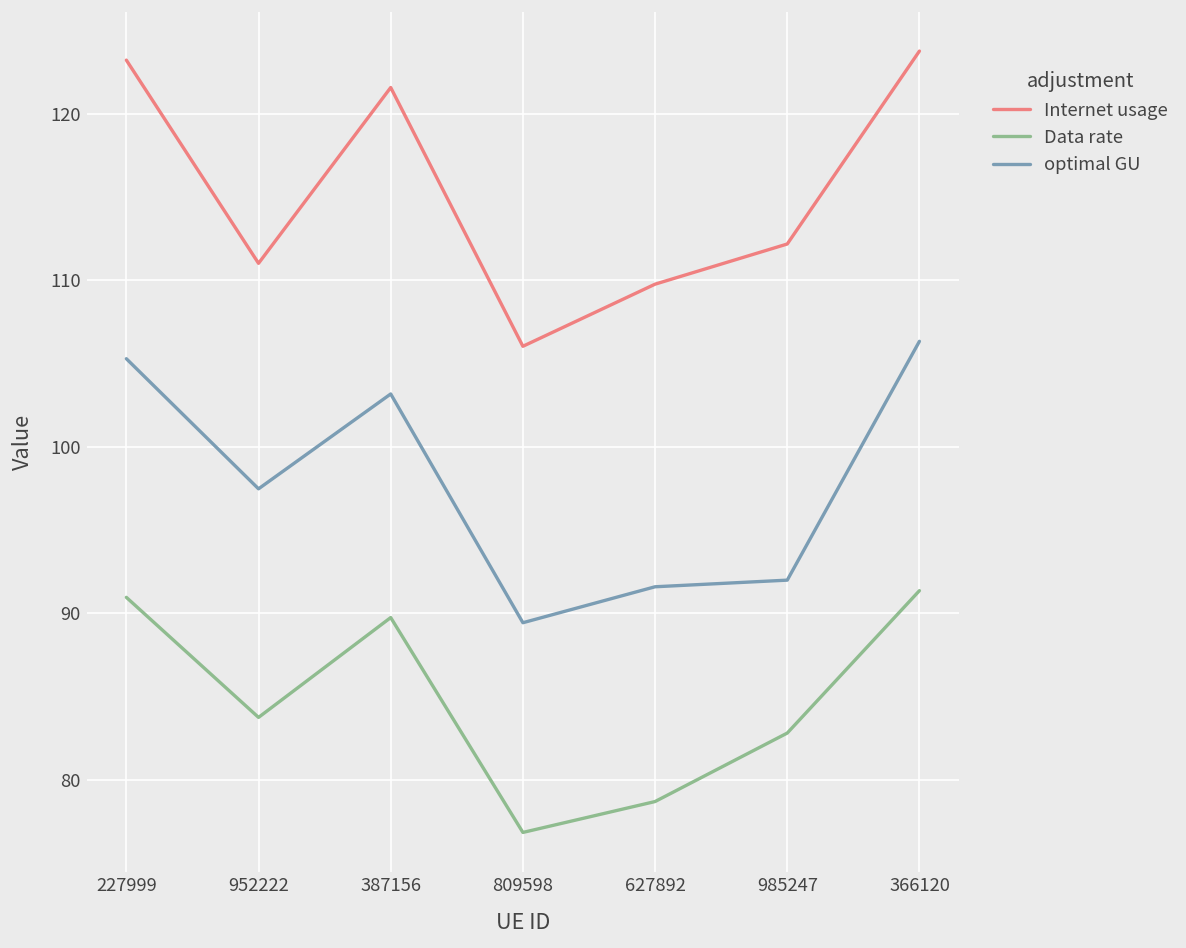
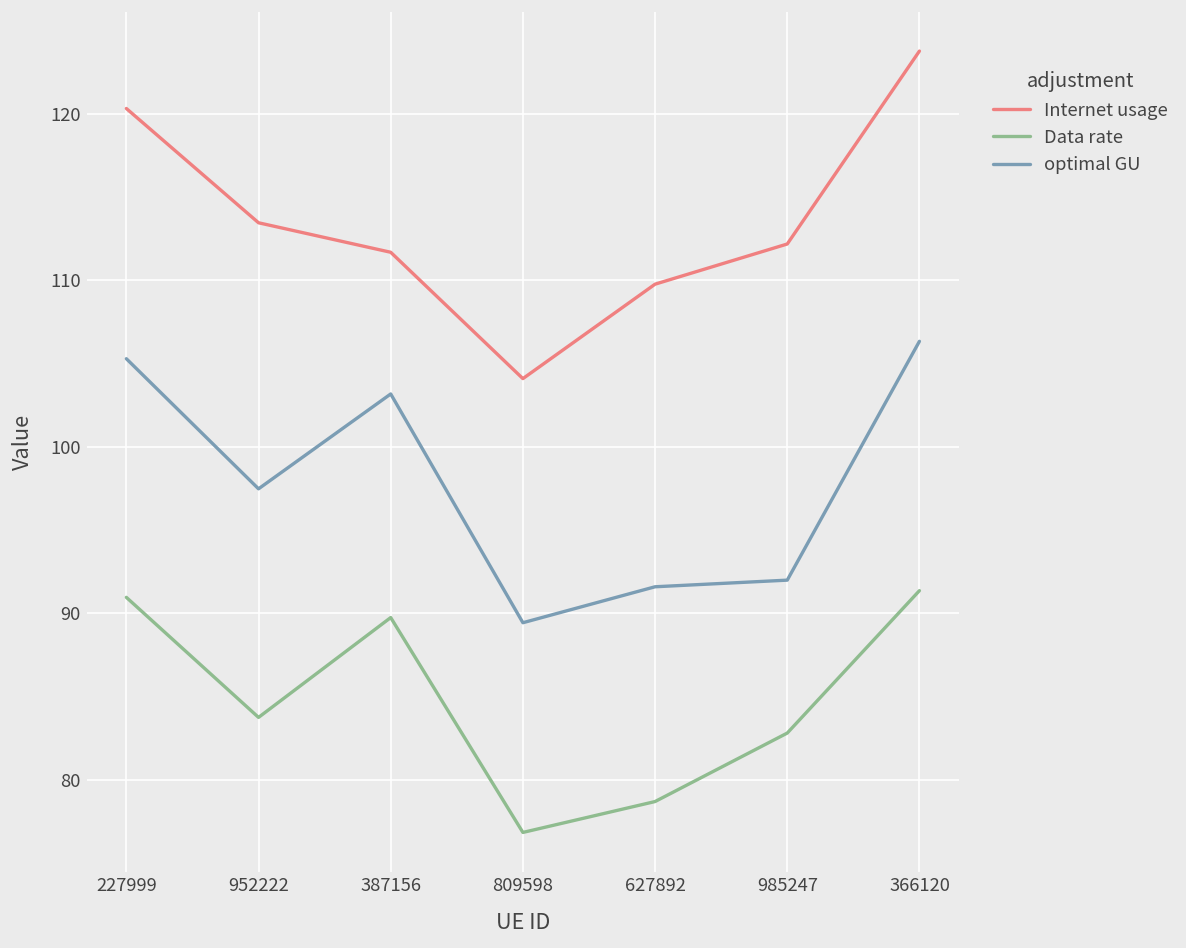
  {
    "Internet usage": {
-     "227999": 123.2,
-     "952222": 111.0,
-     "387156": 121.6,
-     "809598": 106.0,
+     "227999": 120.3,
+     "952222": 113.5,
+     "387156": 111.7,
+     "809598": 104.1,
      "627892": 109.8,
      "985247": 112.2,
      "366120": 123.8
    }
  }
